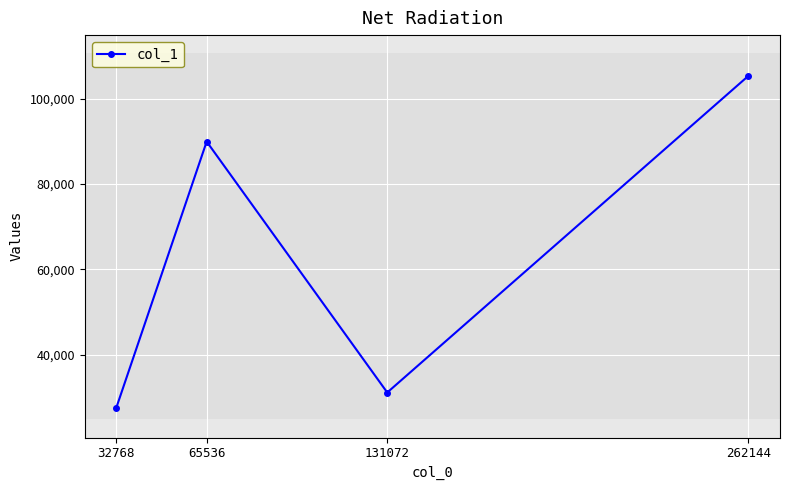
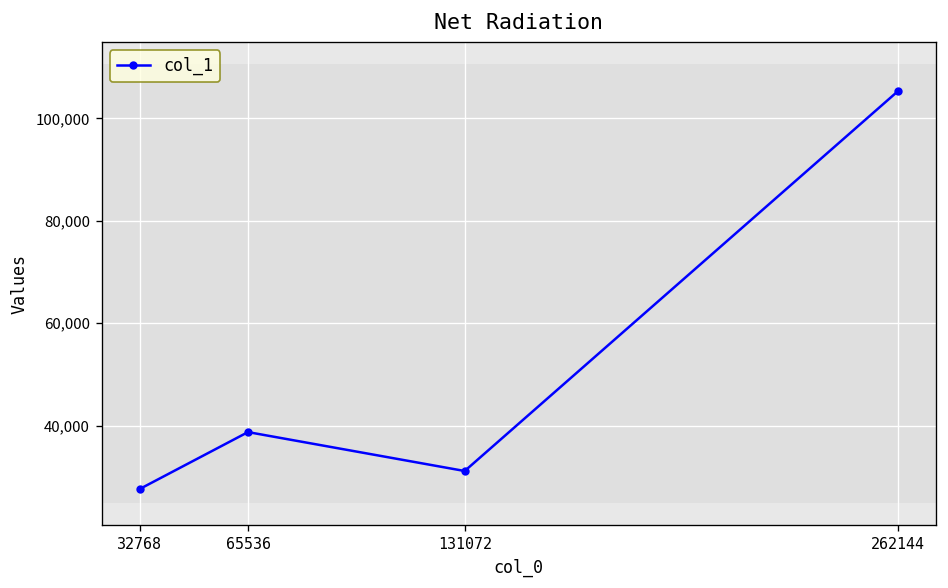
  {
    "32768": "28,000",
-   "65536": "90,000",
+   "65536": "39,000",
    "131072": "31,000",
    "262144": "105,000"
  }
